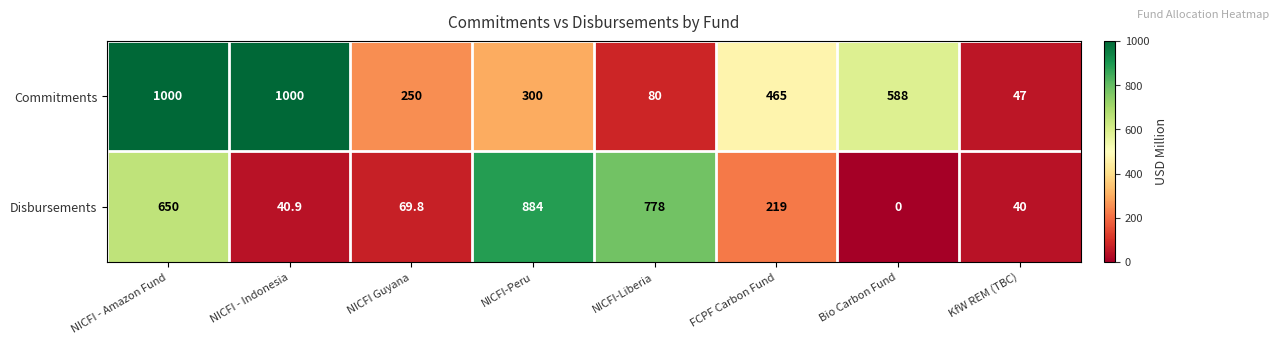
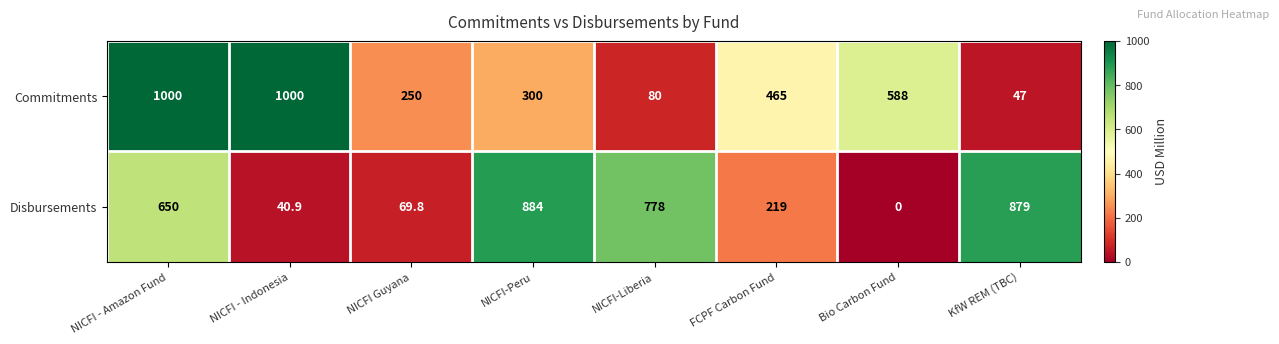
  {
    "Commitments": {
      "NICFI - Amazon Fund": 1000,
      "NICFI - Indonesia": 1000,
      "NICFI Guyana": 250,
      "NICFI-Peru": 300,
      "NICFI-Liberia": 80,
      "FCPF Carbon Fund": 465,
      "Bio Carbon Fund": 588,
      "KfW REM (TBC)": 47
    },
    "Disbursements": {
      "NICFI - Amazon Fund": 650,
      "NICFI - Indonesia": 40.9,
      "NICFI Guyana": 69.8,
      "NICFI-Peru": 884,
      "NICFI-Liberia": 778,
      "FCPF Carbon Fund": 219,
      "Bio Carbon Fund": 0,
-     "KfW REM (TBC)": 40
+     "KfW REM (TBC)": 879
    }
  }
